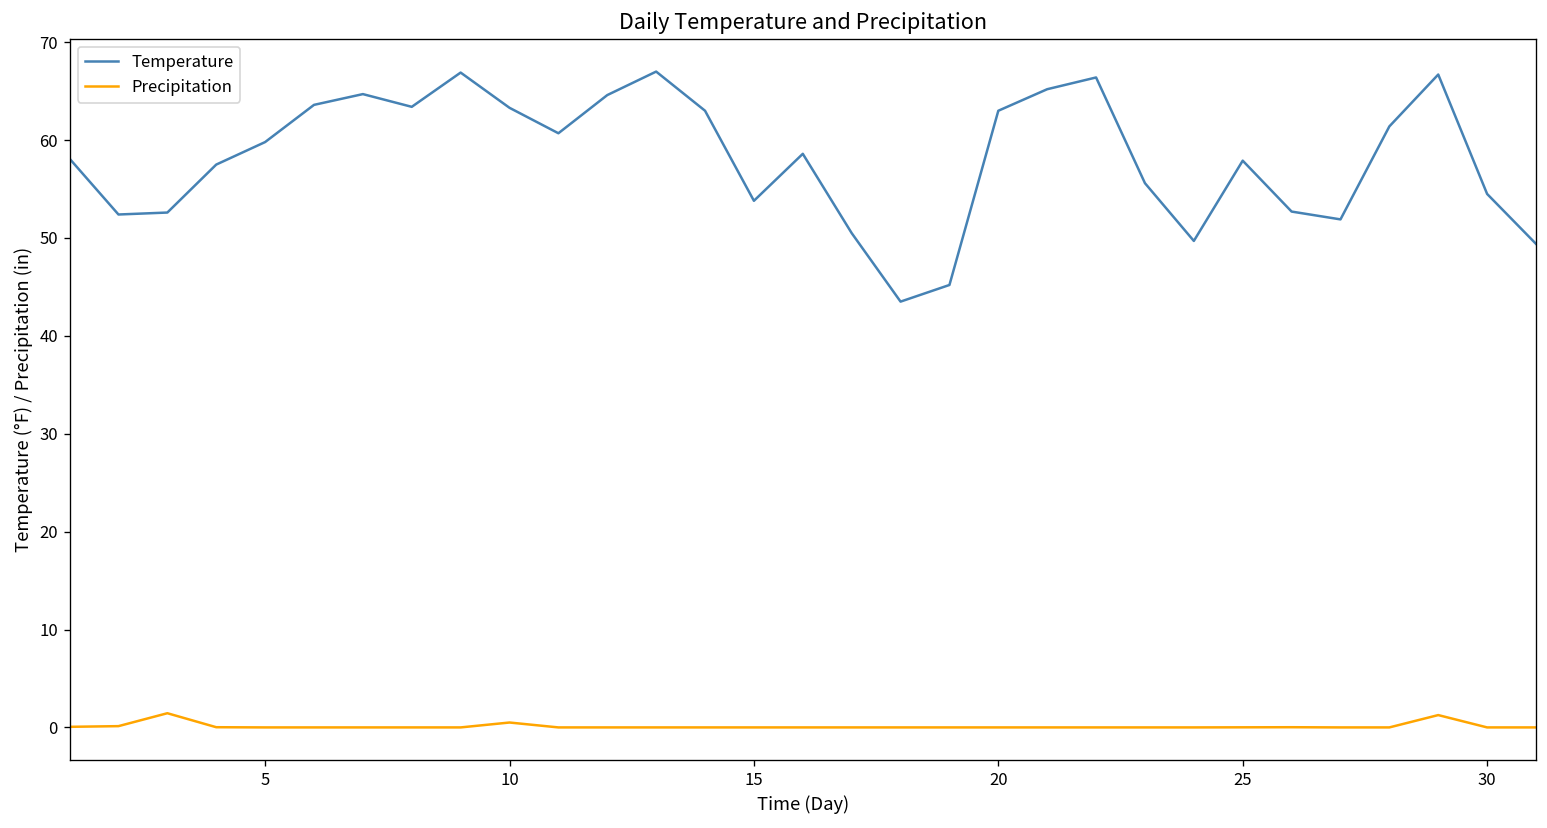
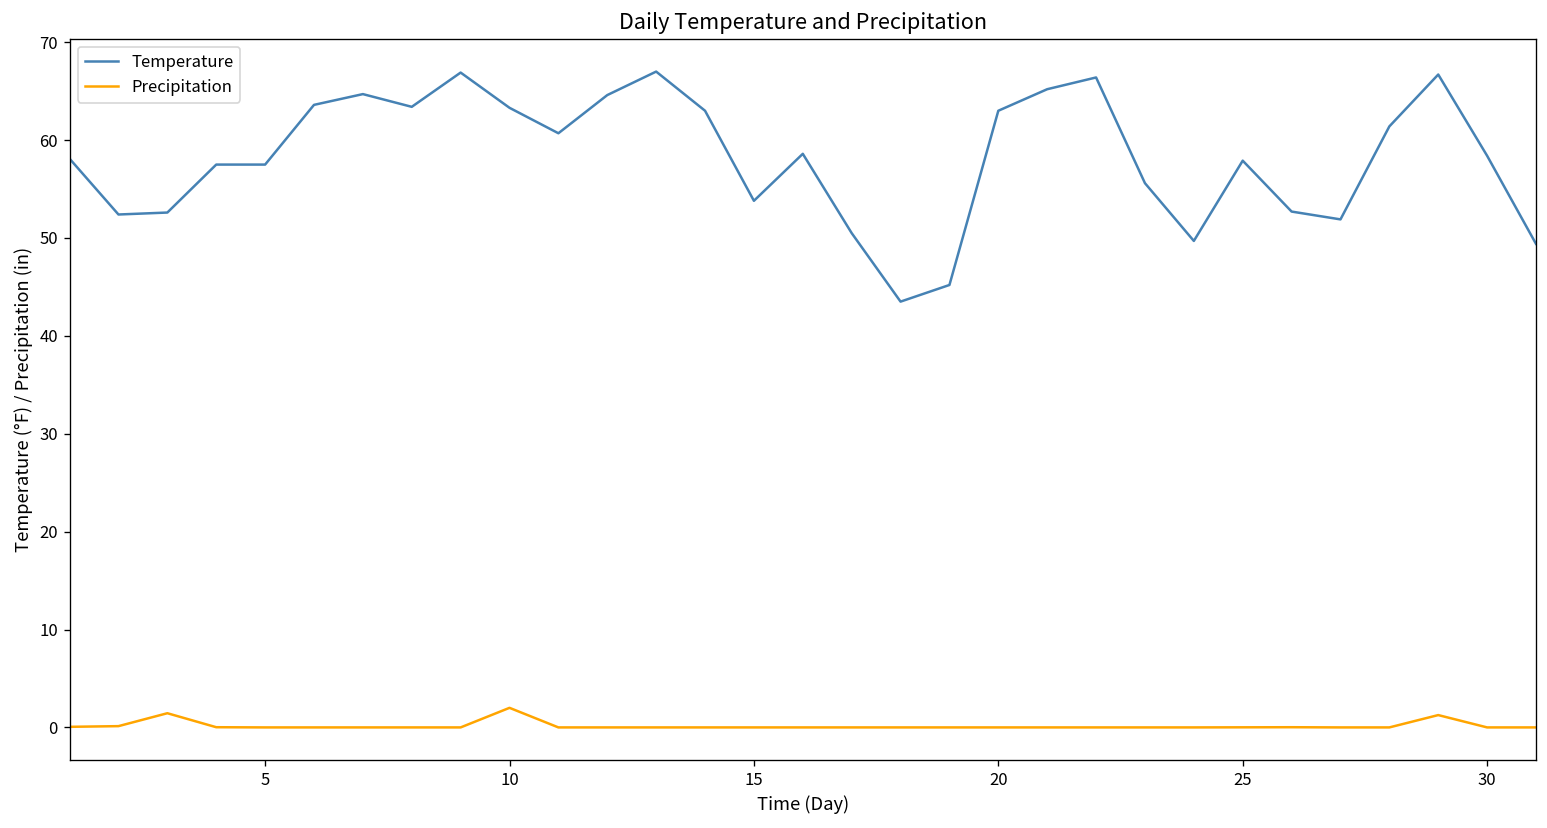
  {
    "Temperature": {
-     "5": 60,
+     "5": 58,
      "10": 63,
      "15": 54,
      "20": 63,
      "25": 58,
-     "30": 55
+     "30": 58
    },
    "Precipitation": {
      "5": 0,
-     "10": 1,
+     "10": 2,
      "15": 0,
      "20": 0,
      "25": 0,
      "30": 0
    }
  }
